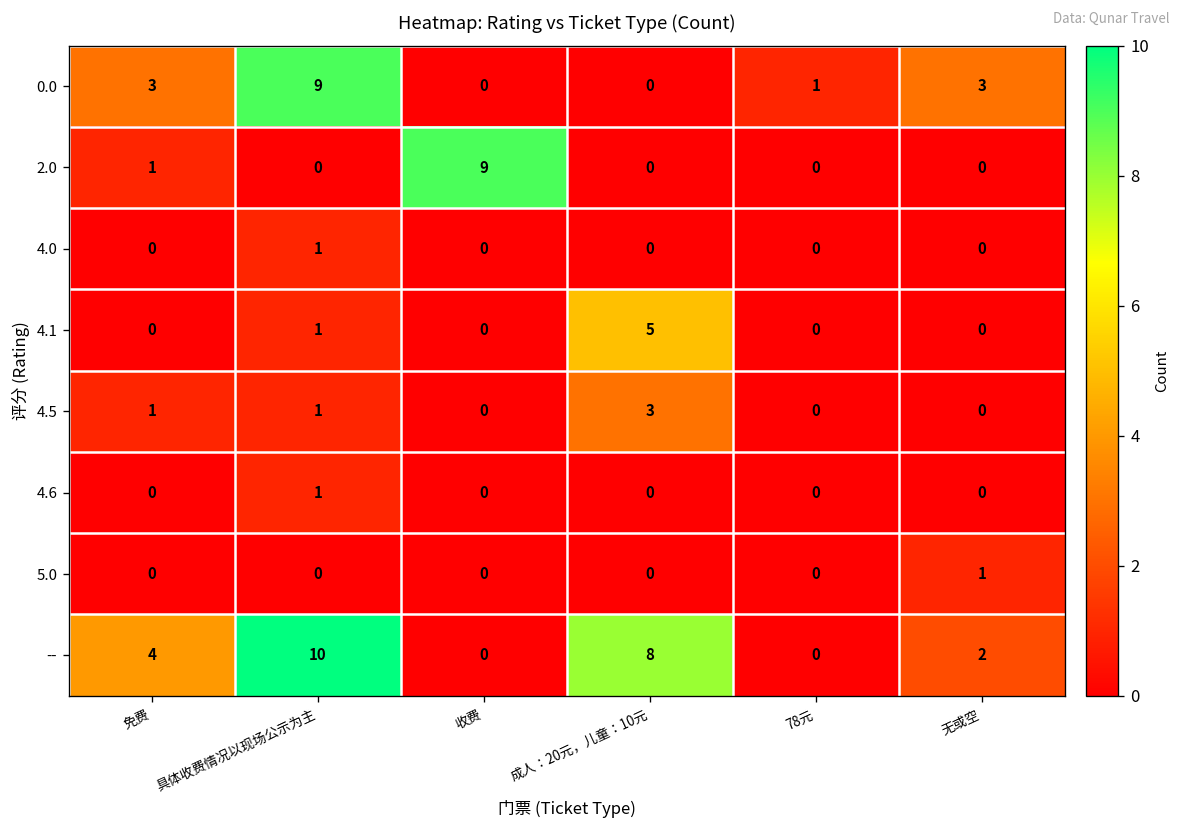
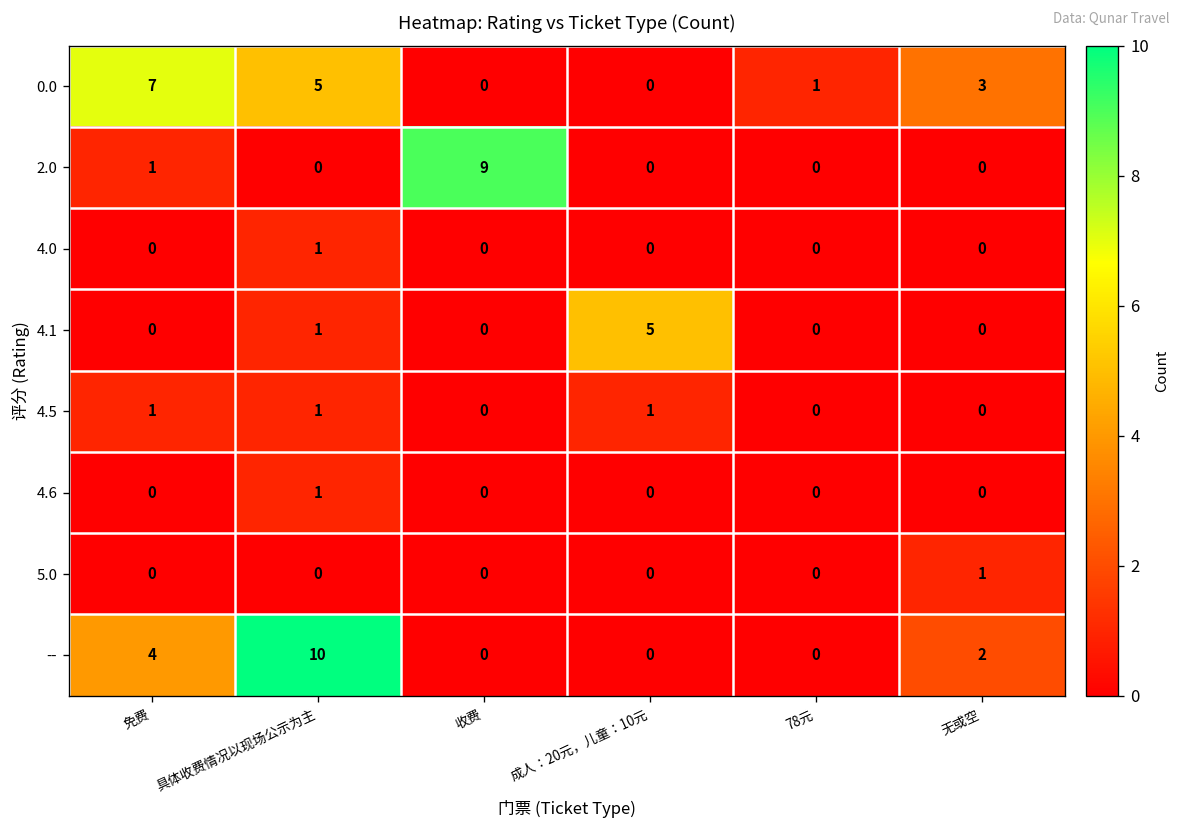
  {
    "0.0": {
-     "免费": 3,
-     "具体收费情况以现场公示为主": 9,
+     "免费": 7,
+     "具体收费情况以现场公示为主": 5,
      "收费": 0,
      "成人：20元，儿童：10元": 0,
      "78元": 1,
      "无或空": 3
    },
    "2.0": {
      "免费": 1,
      "具体收费情况以现场公示为主": 0,
      "收费": 9,
      "成人：20元，儿童：10元": 0,
      "78元": 0,
      "无或空": 0
    },
    "4.0": {
      "免费": 0,
      "具体收费情况以现场公示为主": 1,
      "收费": 0,
      "成人：20元，儿童：10元": 0,
      "78元": 0,
      "无或空": 0
    },
    "4.1": {
      "免费": 0,
      "具体收费情况以现场公示为主": 1,
      "收费": 0,
      "成人：20元，儿童：10元": 5,
      "78元": 0,
      "无或空": 0
    },
    "4.5": {
      "免费": 1,
      "具体收费情况以现场公示为主": 1,
      "收费": 0,
-     "成人：20元，儿童：10元": 3,
+     "成人：20元，儿童：10元": 1,
      "78元": 0,
      "无或空": 0
    },
    "4.6": {
      "免费": 0,
      "具体收费情况以现场公示为主": 1,
      "收费": 0,
      "成人：20元，儿童：10元": 0,
      "78元": 0,
      "无或空": 0
    },
    "5.0": {
      "免费": 0,
      "具体收费情况以现场公示为主": 0,
      "收费": 0,
      "成人：20元，儿童：10元": 0,
      "78元": 0,
      "无或空": 1
    },
    "--": {
      "免费": 4,
      "具体收费情况以现场公示为主": 10,
      "收费": 0,
-     "成人：20元，儿童：10元": 8,
+     "成人：20元，儿童：10元": 0,
      "78元": 0,
      "无或空": 2
    }
  }
